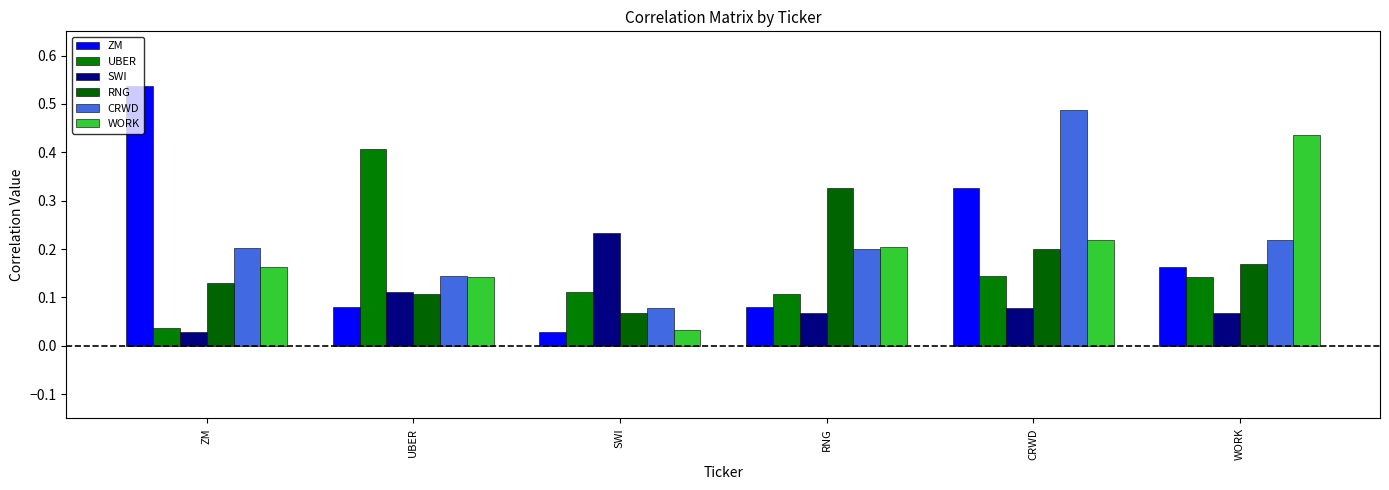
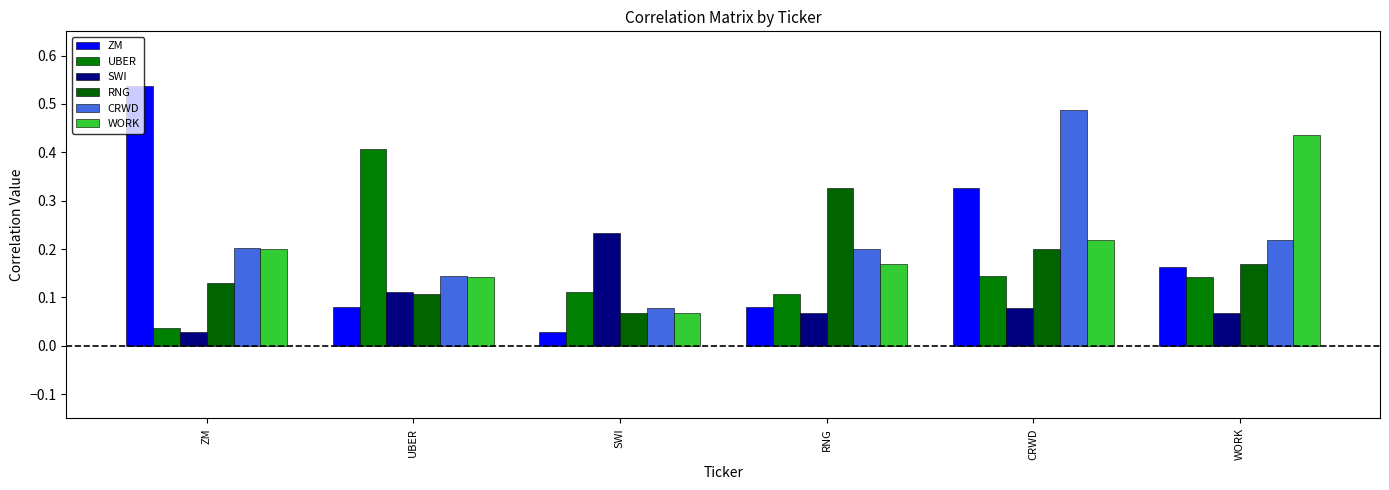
  {
    "ZM": {
      "UBER": 0.08,
      "SWI": 0.03,
      "RNG": 0.08,
      "CRWD": 0.33,
      "WORK": 0.16
    },
    "SWI": {
      "ZM": 0.03,
      "UBER": 0.11,
      "SWI": 0.23,
      "RNG": 0.07,
      "CRWD": 0.08,
      "WORK": 0.07
    },
    "CRWD": {
      "ZM": 0.20,
      "UBER": 0.14,
      "SWI": 0.08,
      "RNG": 0.20,
      "CRWD": 0.49,
      "WORK": 0.22
    },
    "WORK": {
-     "ZM": 0.16,
+     "ZM": 0.20,
      "UBER": 0.14,
-     "SWI": 0.03,
-     "RNG": 0.21,
+     "SWI": 0.07,
+     "RNG": 0.17,
      "CRWD": 0.22,
      "WORK": 0.44
    }
  }
